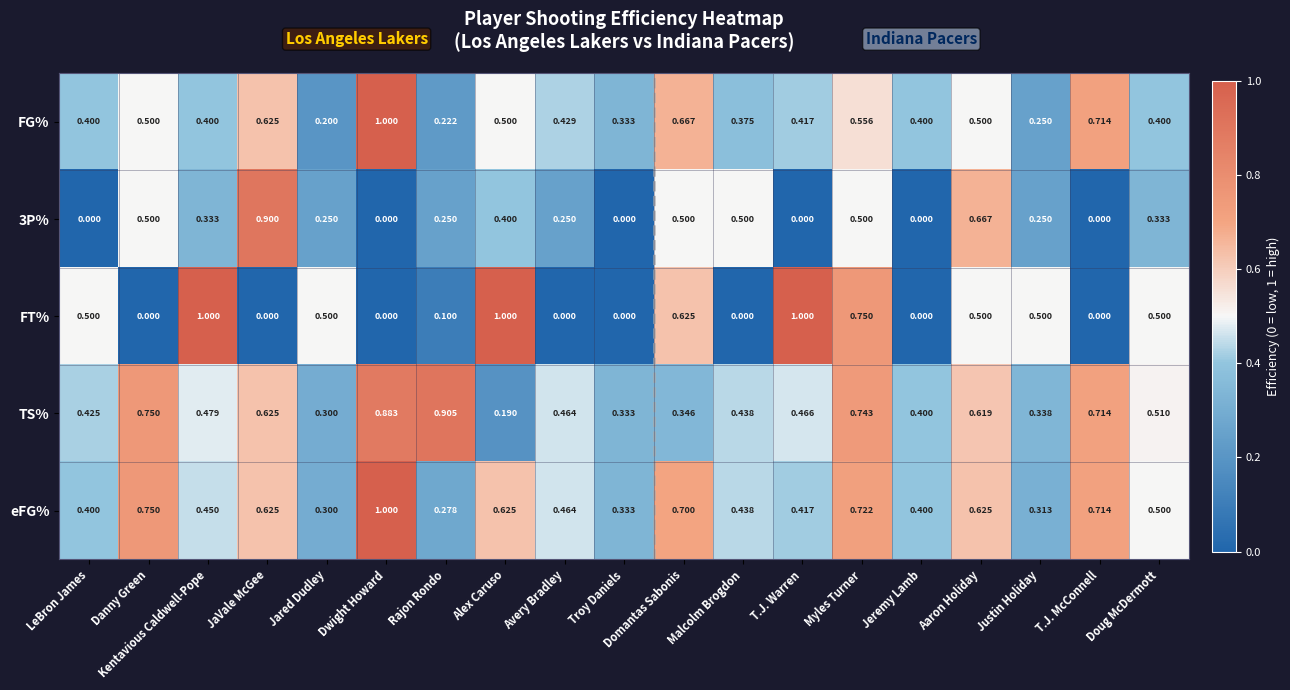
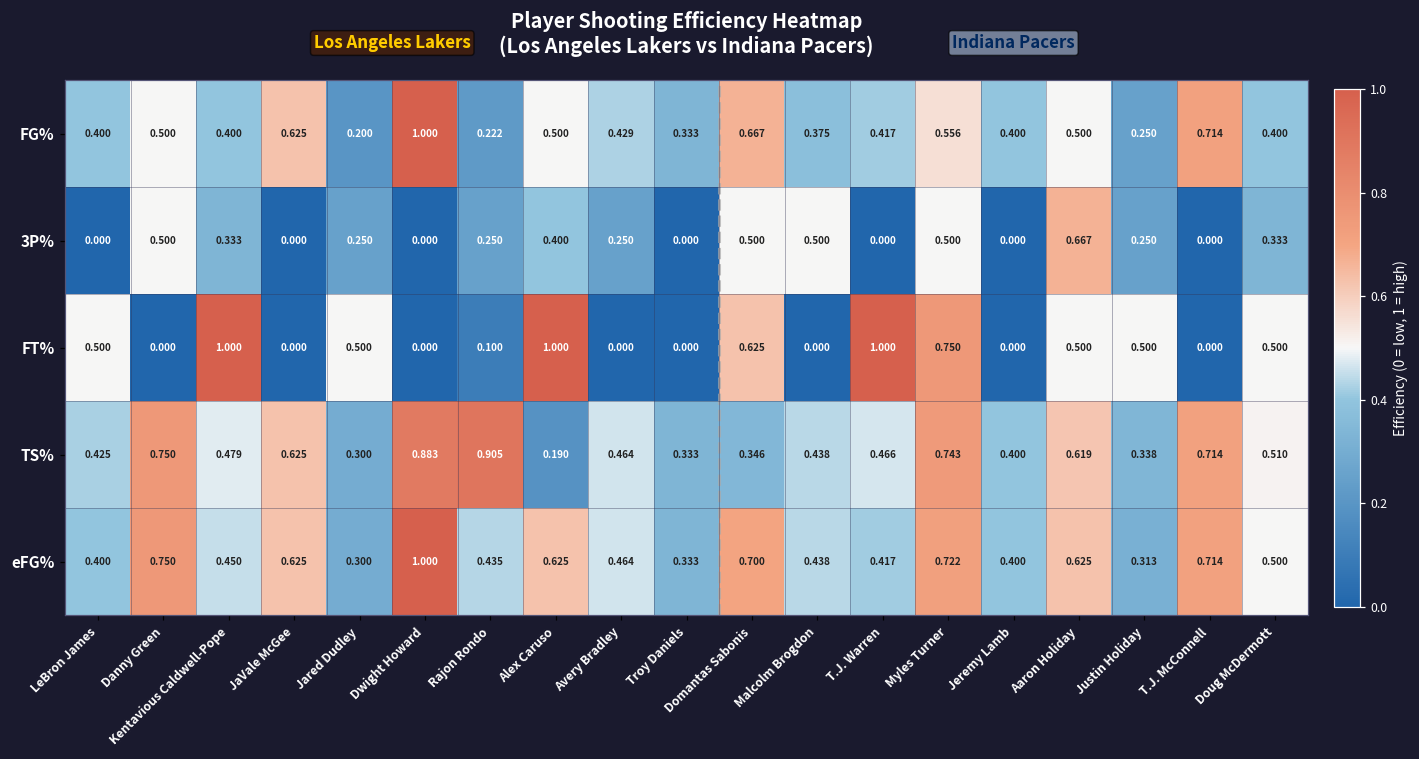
  {
    "FG%": {
      "LeBron James": 0.400,
      "Danny Green": 0.500,
      "Kentavious Caldwell-Pope": 0.400,
      "JaVale McGee": 0.625,
      "Jared Dudley": 0.200,
      "Dwight Howard": 1.000,
      "Rajon Rondo": 0.222,
      "Alex Caruso": 0.500,
      "Avery Bradley": 0.429,
      "Troy Daniels": 0.333,
      "Domantas Sabonis": 0.667,
      "Malcolm Brogdon": 0.375,
      "T.J. Warren": 0.417,
      "Myles Turner": 0.556,
      "Jeremy Lamb": 0.400,
      "Aaron Holiday": 0.500,
      "Justin Holiday": 0.250,
      "T.J. McConnell": 0.714,
      "Doug McDermott": 0.400
    },
    "3P%": {
      "LeBron James": 0.000,
      "Danny Green": 0.500,
      "Kentavious Caldwell-Pope": 0.333,
-     "JaVale McGee": 0.900,
+     "JaVale McGee": 0.000,
      "Jared Dudley": 0.250,
      "Dwight Howard": 0.000,
      "Rajon Rondo": 0.250,
      "Alex Caruso": 0.400,
      "Avery Bradley": 0.250,
      "Troy Daniels": 0.000,
      "Domantas Sabonis": 0.500,
      "Malcolm Brogdon": 0.500,
      "T.J. Warren": 0.000,
      "Myles Turner": 0.500,
      "Jeremy Lamb": 0.000,
      "Aaron Holiday": 0.667,
      "Justin Holiday": 0.250,
      "T.J. McConnell": 0.000,
      "Doug McDermott": 0.333
    },
    "FT%": {
      "LeBron James": 0.500,
      "Danny Green": 0.000,
      "Kentavious Caldwell-Pope": 1.000,
      "JaVale McGee": 0.000,
      "Jared Dudley": 0.500,
      "Dwight Howard": 0.000,
      "Rajon Rondo": 0.100,
      "Alex Caruso": 1.000,
      "Avery Bradley": 0.000,
      "Troy Daniels": 0.000,
      "Domantas Sabonis": 0.625,
      "Malcolm Brogdon": 0.000,
      "T.J. Warren": 1.000,
      "Myles Turner": 0.750,
      "Jeremy Lamb": 0.000,
      "Aaron Holiday": 0.500,
      "Justin Holiday": 0.500,
      "T.J. McConnell": 0.000,
      "Doug McDermott": 0.500
    },
    "TS%": {
      "LeBron James": 0.425,
      "Danny Green": 0.750,
      "Kentavious Caldwell-Pope": 0.479,
      "JaVale McGee": 0.625,
      "Jared Dudley": 0.300,
      "Dwight Howard": 0.883,
      "Rajon Rondo": 0.905,
      "Alex Caruso": 0.190,
      "Avery Bradley": 0.464,
      "Troy Daniels": 0.333,
      "Domantas Sabonis": 0.346,
      "Malcolm Brogdon": 0.438,
      "T.J. Warren": 0.466,
      "Myles Turner": 0.743,
      "Jeremy Lamb": 0.400,
      "Aaron Holiday": 0.619,
      "Justin Holiday": 0.338,
      "T.J. McConnell": 0.714,
      "Doug McDermott": 0.510
    },
    "eFG%": {
      "LeBron James": 0.400,
      "Danny Green": 0.750,
      "Kentavious Caldwell-Pope": 0.450,
      "JaVale McGee": 0.625,
      "Jared Dudley": 0.300,
      "Dwight Howard": 1.000,
-     "Rajon Rondo": 0.278,
+     "Rajon Rondo": 0.435,
      "Alex Caruso": 0.625,
      "Avery Bradley": 0.464,
      "Troy Daniels": 0.333,
      "Domantas Sabonis": 0.700,
      "Malcolm Brogdon": 0.438,
      "T.J. Warren": 0.417,
      "Myles Turner": 0.722,
      "Jeremy Lamb": 0.400,
      "Aaron Holiday": 0.625,
      "Justin Holiday": 0.313,
      "T.J. McConnell": 0.714,
      "Doug McDermott": 0.500
    }
  }
